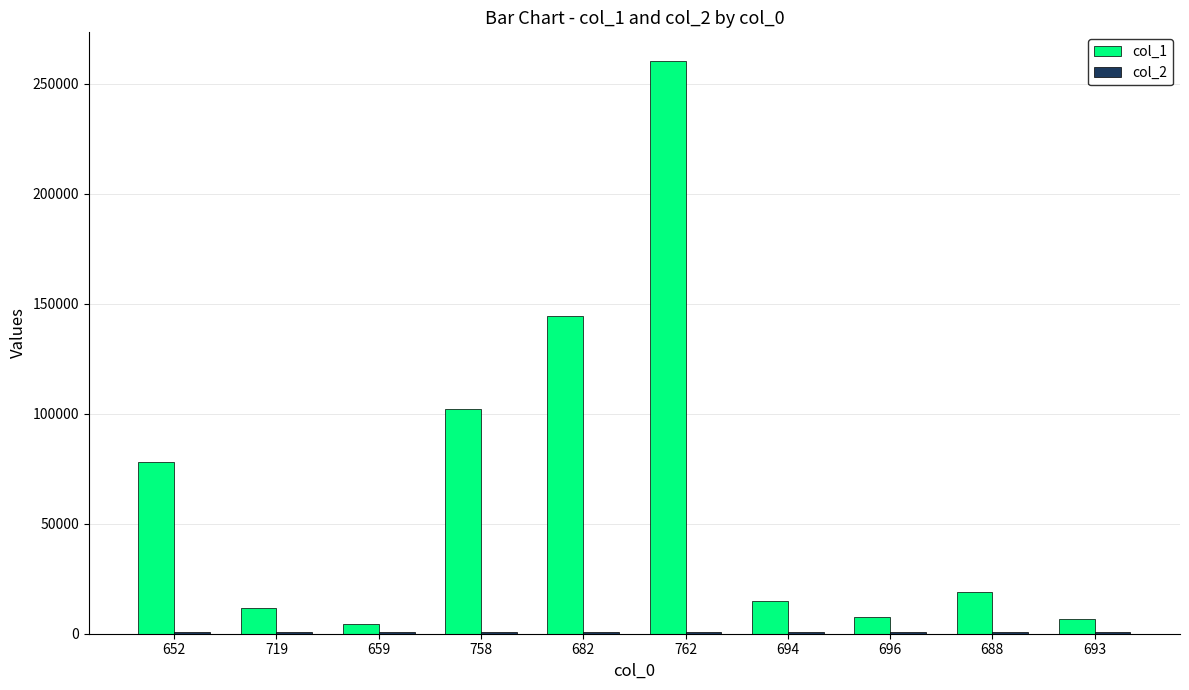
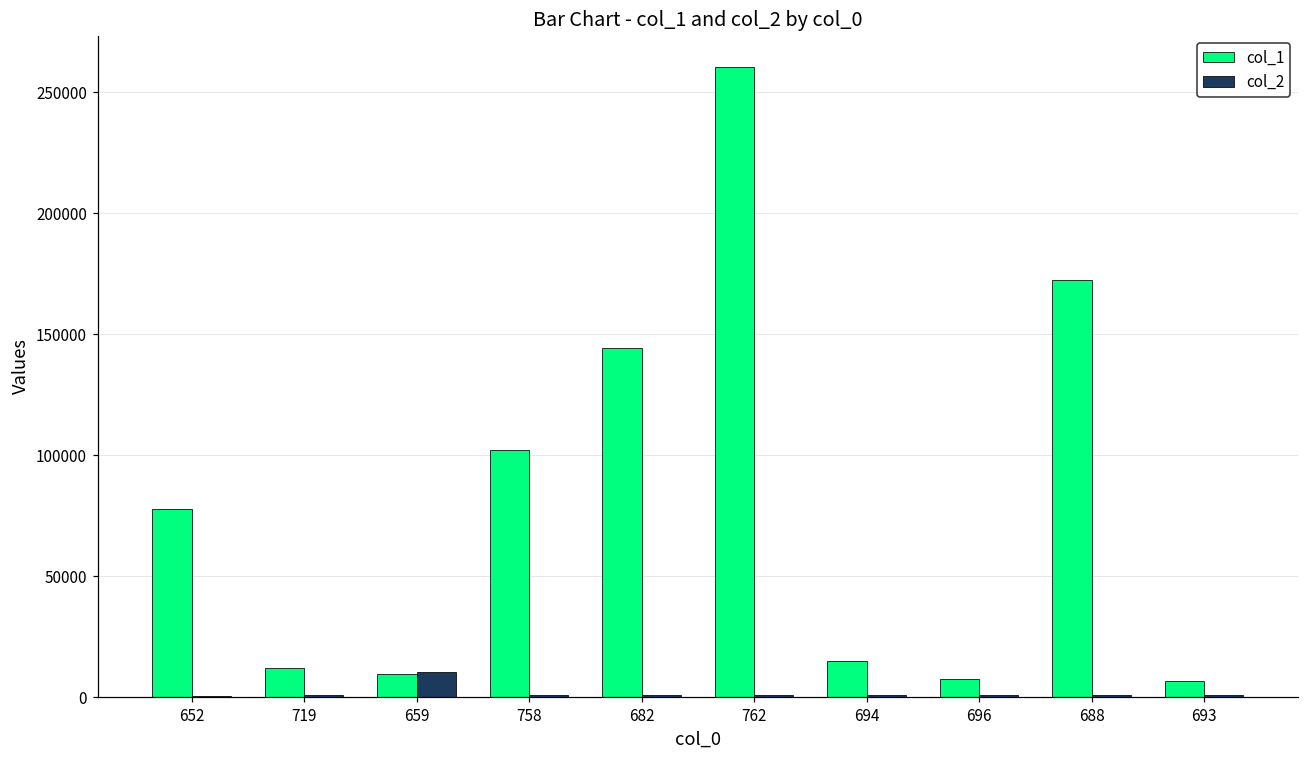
  {
    "col_1": {
      "652": 78000,
      "719": 12000,
-     "659": 4000,
+     "659": 10000,
      "758": 102000,
      "682": 144000,
      "762": 260000,
      "694": 15000,
      "696": 8000,
-     "688": 19000,
+     "688": 173000,
      "693": 7000
    },
    "col_2": {
-     "659": 1000
+     "659": 10000
    }
  }
